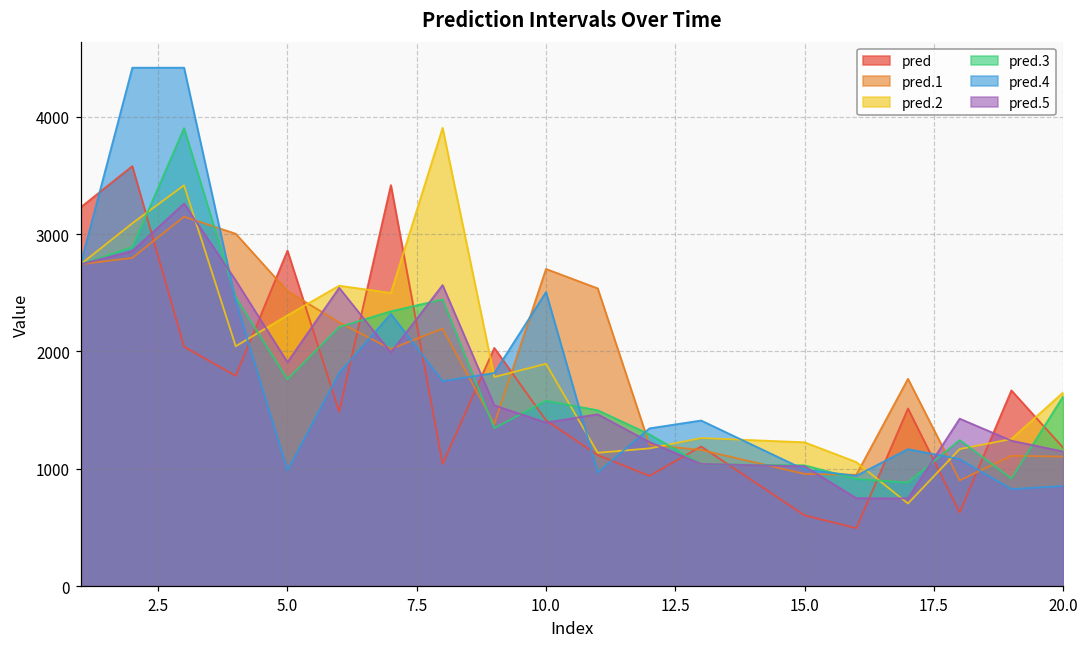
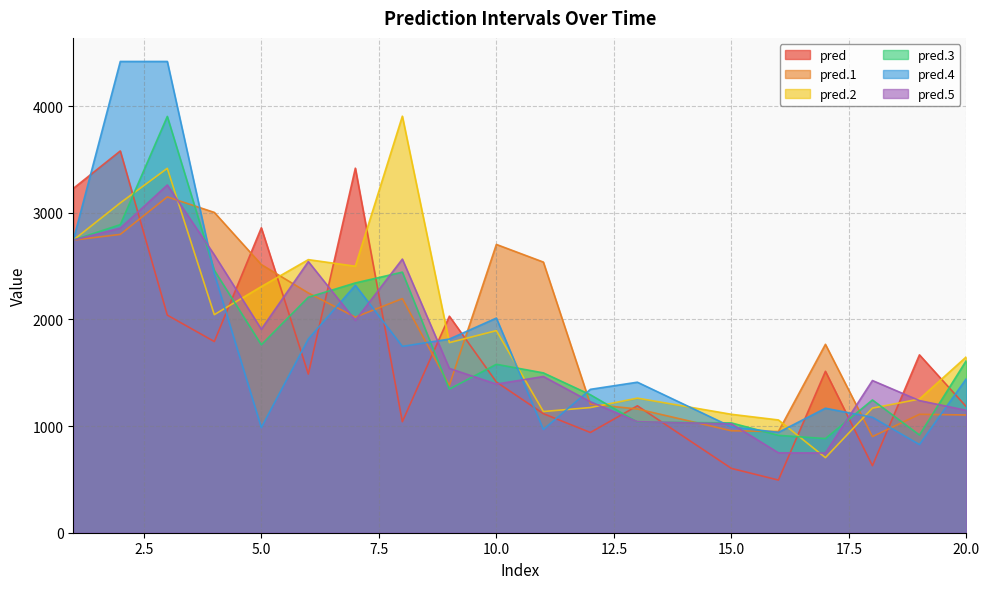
  {
    "pred.2": {
      "5.0": 2310,
      "10.0": 1890,
-     "15.0": 1230,
+     "15.0": 1110,
      "20.0": 1650
    },
    "pred.3": {
      "5.0": 1760,
      "10.0": 1580,
      "20.0": 1620
    },
    "pred.4": {
      "5.0": 990,
-     "10.0": 2510,
+     "10.0": 2010,
      "15.0": 990,
-     "20.0": 850
+     "20.0": 1450
    },
    "pred.5": {
      "5.0": 1910,
      "20.0": 1150
    }
  }
